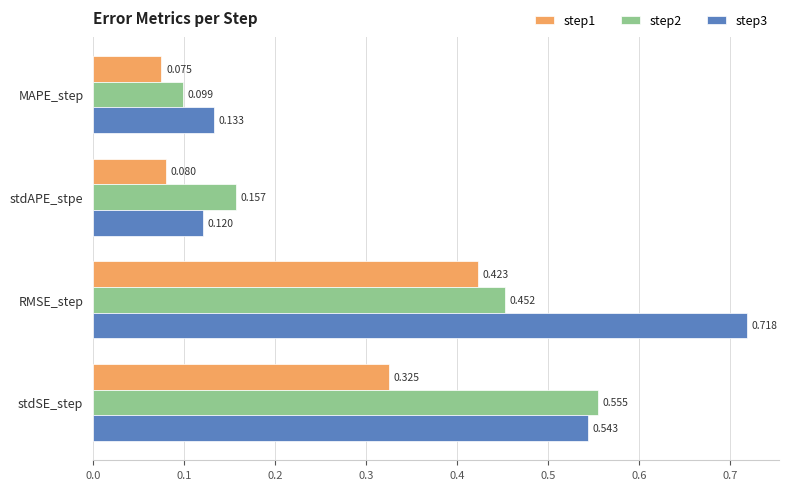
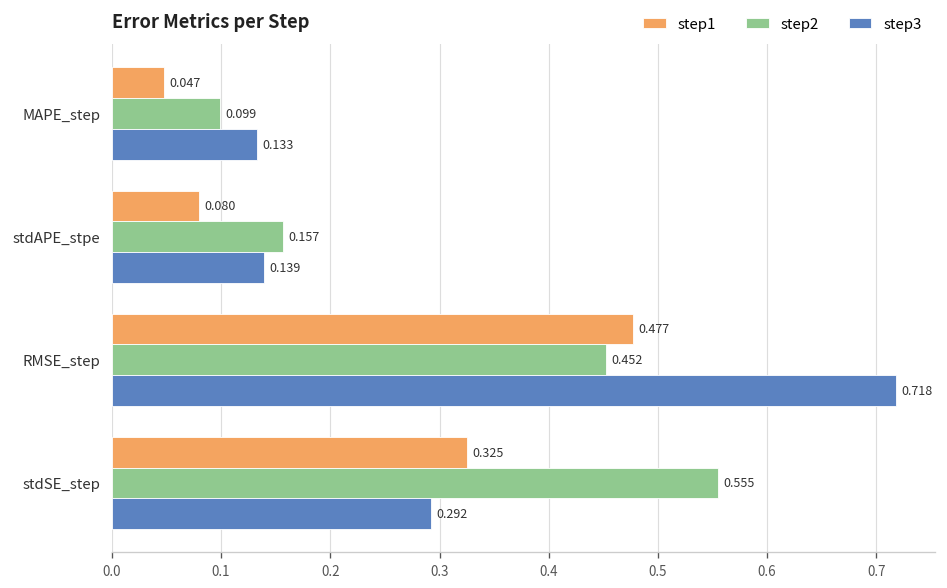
  {
    "step1": {
-     "MAPE_step": 0.075,
+     "MAPE_step": 0.047,
      "stdAPE_stpe": 0.080,
-     "RMSE_step": 0.423,
+     "RMSE_step": 0.477,
      "stdSE_step": 0.325
    },
    "step2": {
      "MAPE_step": 0.099,
      "stdAPE_stpe": 0.157,
      "RMSE_step": 0.452,
      "stdSE_step": 0.555
    },
    "step3": {
      "MAPE_step": 0.133,
-     "stdAPE_stpe": 0.120,
+     "stdAPE_stpe": 0.139,
      "RMSE_step": 0.718,
-     "stdSE_step": 0.543
+     "stdSE_step": 0.292
    }
  }
